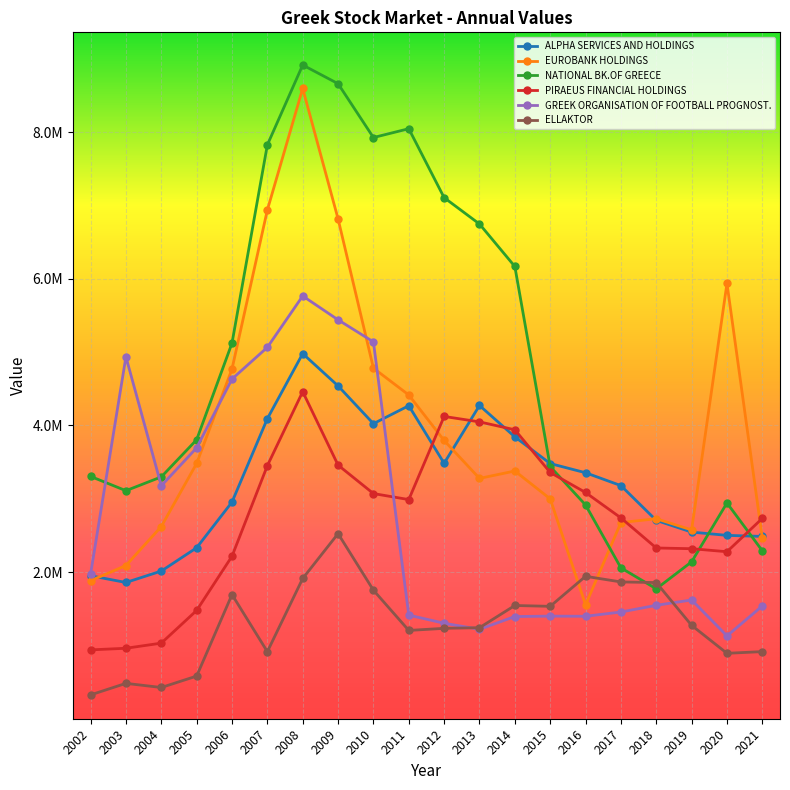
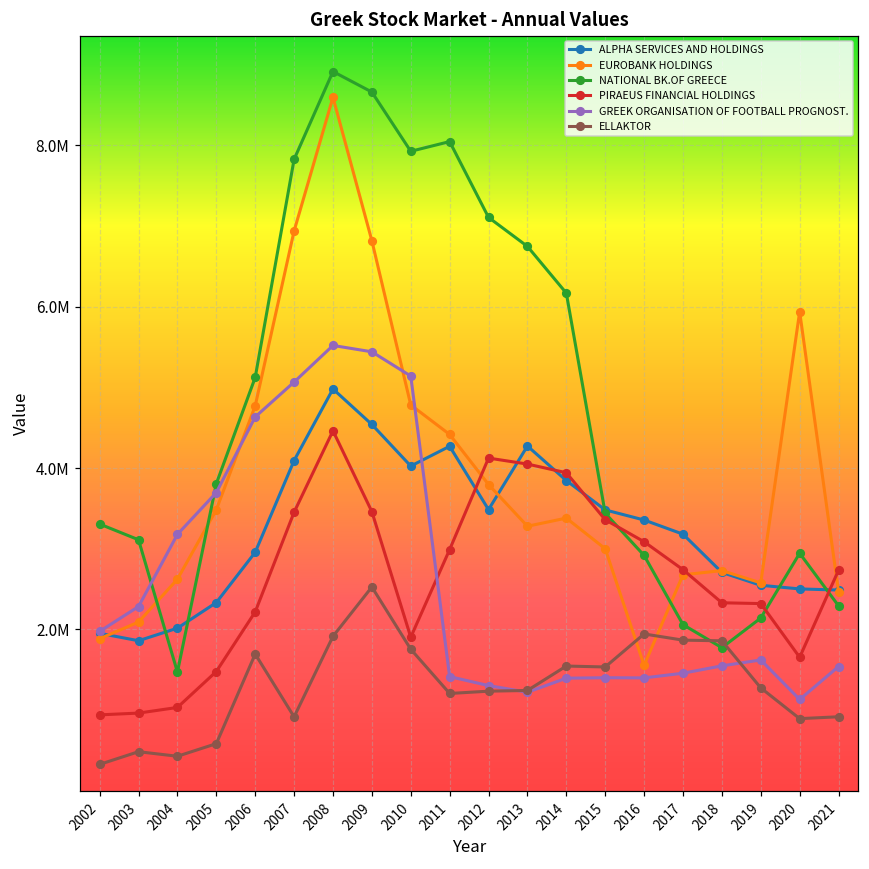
  {
    "ALPHA SERVICES AND HOLDINGS": {
      "2003": 1900000,
      "2004": 2000000,
      "2005": 2300000,
      "2006": 3000000,
      "2007": 4100000,
      "2008": 5000000,
      "2009": 4500000,
      "2010": 4000000,
      "2011": 4300000,
      "2012": 3500000,
      "2013": 4300000,
      "2014": 3800000,
      "2015": 3500000,
      "2016": 3400000,
      "2017": 3200000,
      "2020": 2500000
    },
    "EUROBANK HOLDINGS": {
      "2002": 1900000,
      "2003": 2100000,
      "2004": 2600000,
      "2005": 3500000,
      "2006": 4800000,
      "2007": 6900000,
      "2008": 8600000,
      "2009": 6800000,
      "2010": 4800000,
      "2011": 4400000,
      "2012": 3800000,
      "2013": 3300000,
      "2014": 3400000,
      "2015": 3000000,
      "2016": 1600000,
      "2017": 2700000,
      "2020": 5900000
    },
    "NATIONAL BK.OF GREECE": {
      "2002": 3300000,
      "2003": 3100000,
-     "2004": 3300000,
+     "2004": 1500000,
      "2005": 3800000,
      "2006": 5100000,
      "2007": 7800000,
      "2008": 8900000,
      "2009": 8700000,
      "2010": 7900000,
      "2011": 8000000,
      "2012": 7100000,
      "2013": 6700000,
      "2014": 6200000,
      "2015": 3400000,
      "2016": 2900000,
      "2017": 2100000,
      "2018": 1800000,
      "2019": 2100000,
      "2020": 2900000,
      "2021": 2300000
    },
    "PIRAEUS FINANCIAL HOLDINGS": {
      "2002": 900000,
      "2003": 1000000,
      "2004": 1000000,
      "2005": 1500000,
      "2006": 2200000,
      "2007": 3500000,
      "2008": 4500000,
      "2009": 3500000,
-     "2010": 3100000,
+     "2010": 1900000,
      "2011": 3000000,
      "2012": 4100000,
      "2013": 4000000,
      "2014": 3900000,
      "2015": 3400000,
      "2016": 3100000,
      "2017": 2700000,
      "2018": 2300000,
      "2019": 2300000,
-     "2020": 2300000,
+     "2020": 1700000,
      "2021": 2700000
    },
    "GREEK ORGANISATION OF FOOTBALL PROGNOST.": {
-     "2003": 4900000,
+     "2003": 2300000,
      "2004": 3200000,
      "2005": 3700000,
      "2006": 4600000,
      "2007": 5100000,
-     "2008": 5800000,
+     "2008": 5500000,
      "2009": 5400000,
      "2010": 5100000,
      "2011": 1400000,
      "2012": 1300000,
      "2014": 1400000,
      "2015": 1400000,
      "2016": 1400000,
      "2017": 1500000,
      "2018": 1500000,
      "2019": 1600000,
      "2020": 1100000,
      "2021": 1500000
    },
    "ELLAKTOR": {
      "2002": 300000,
      "2003": 500000,
      "2004": 400000,
      "2005": 600000,
      "2006": 1700000,
      "2007": 900000,
      "2008": 1900000,
      "2009": 2500000,
      "2010": 1800000,
      "2011": 1200000,
      "2012": 1200000,
      "2014": 1500000,
      "2015": 1500000,
      "2016": 1900000,
      "2017": 1900000,
      "2018": 1900000,
      "2019": 1300000,
      "2020": 900000,
      "2021": 900000
    }
  }
